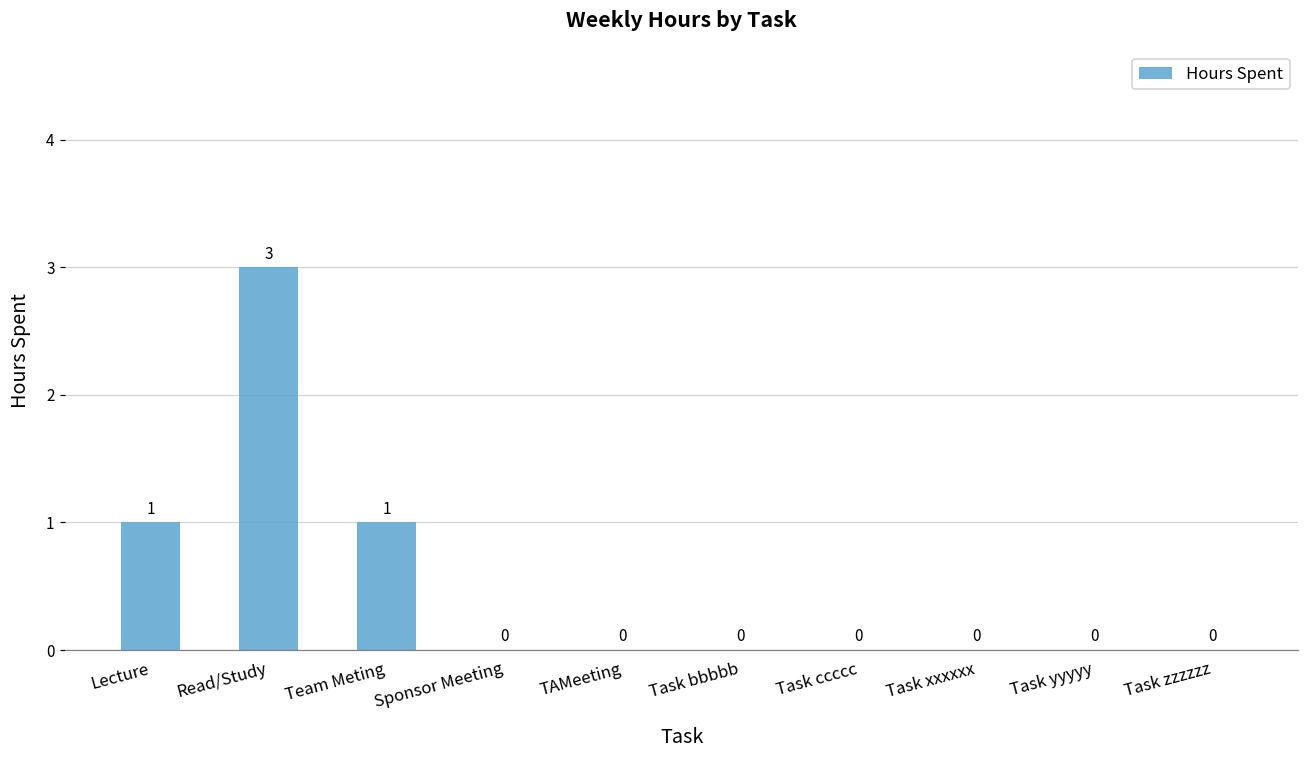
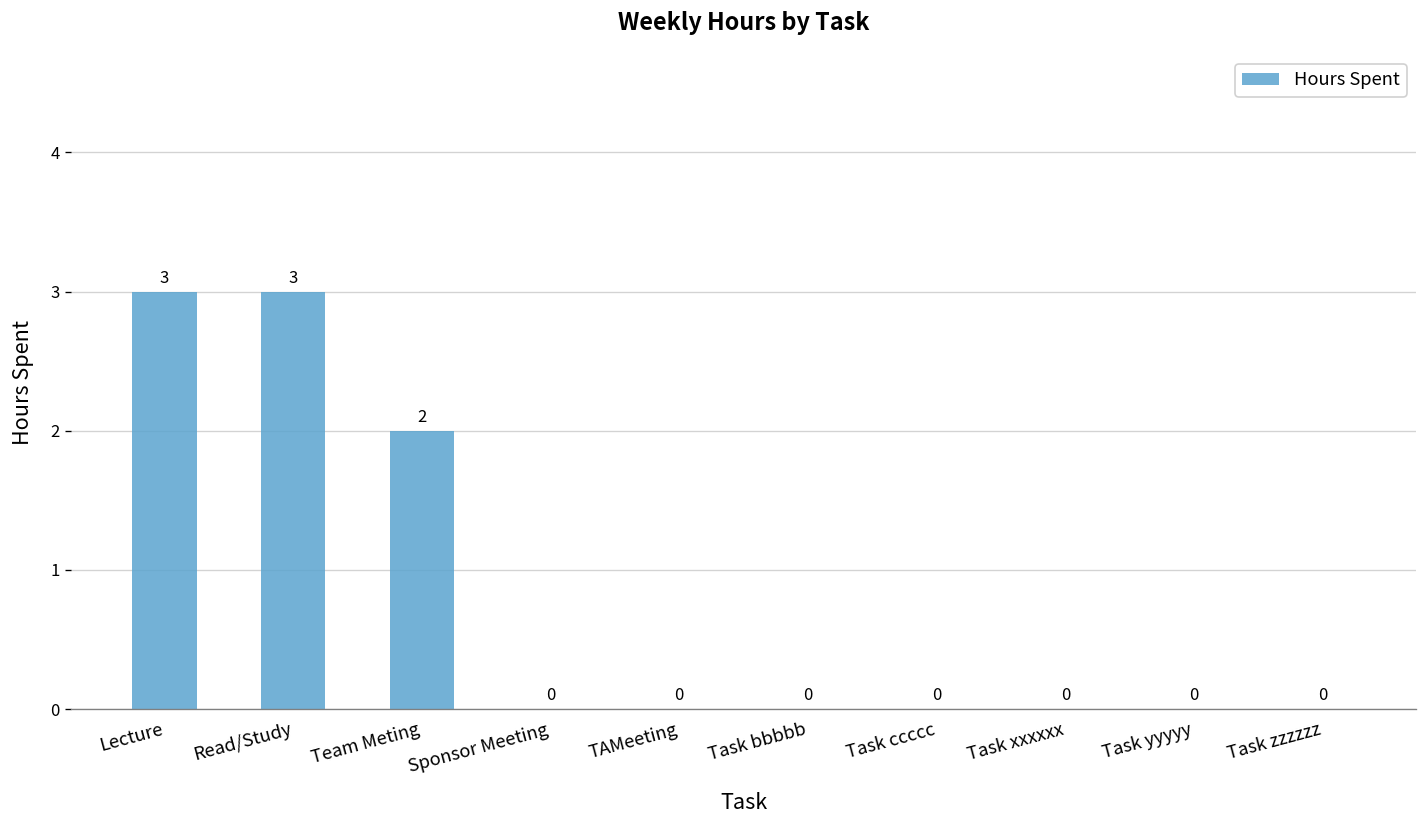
  {
-   "Lecture": 1,
+   "Lecture": 3,
    "Read/Study": 3,
-   "Team Meting": 1,
+   "Team Meting": 2,
    "Sponsor Meeting": 0,
    "TAMeeting": 0,
    "Task bbbbb": 0,
    "Task ccccc": 0,
    "Task xxxxxx": 0,
    "Task yyyyy": 0,
    "Task zzzzzz": 0
  }
